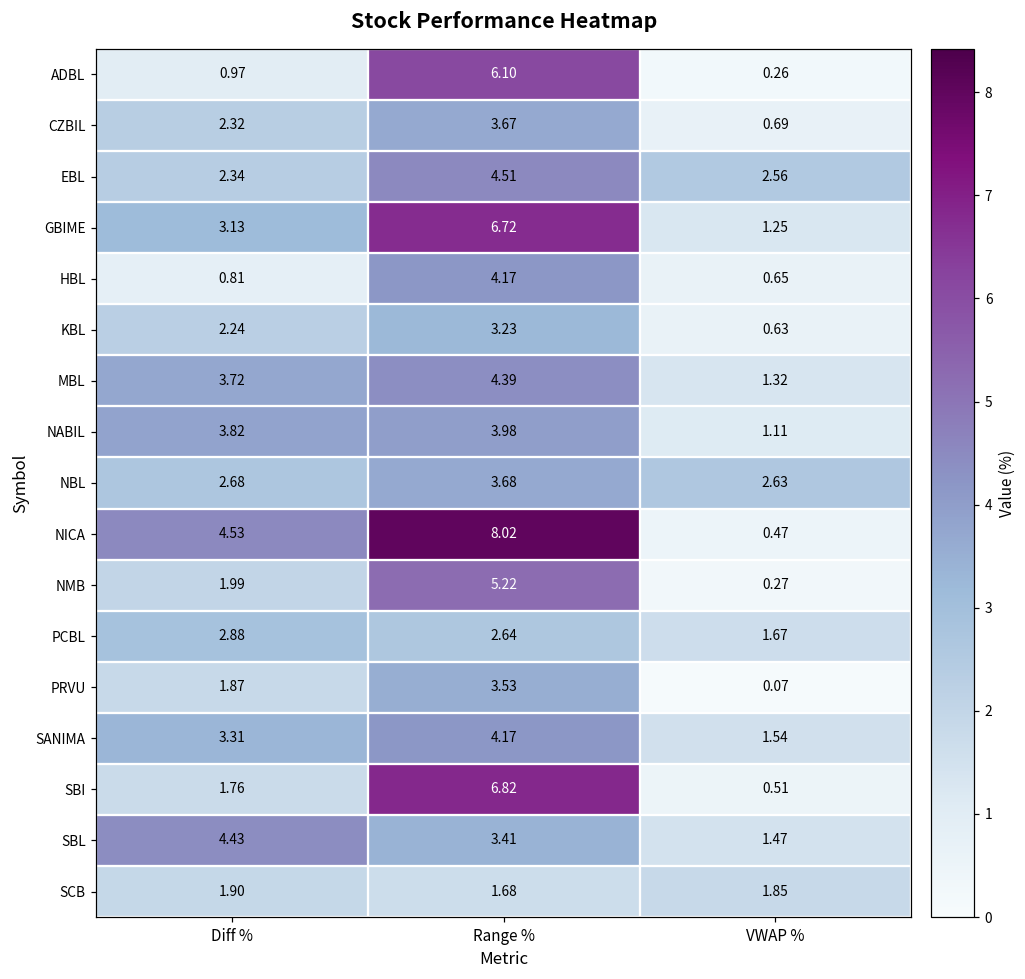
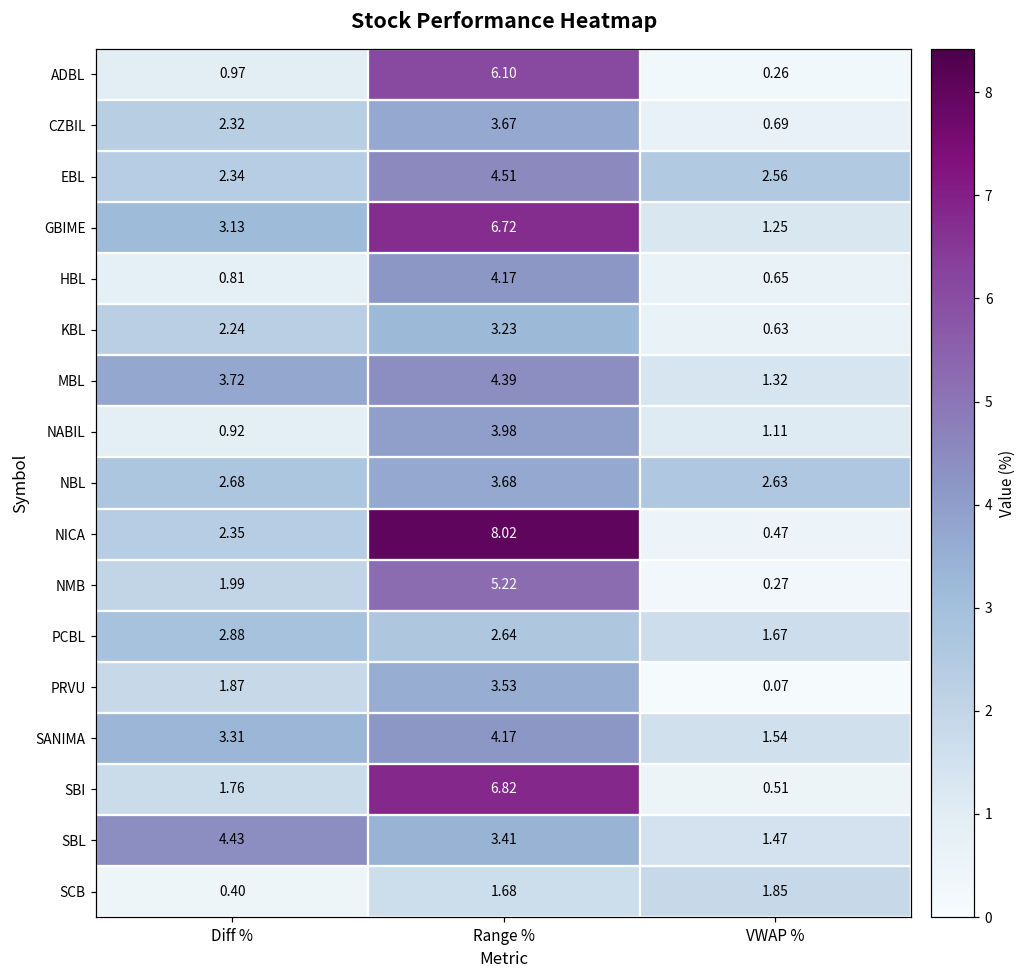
  {
    "ADBL": {
      "Diff %": 0.97,
      "Range %": 6.10,
      "VWAP %": 0.26
    },
    "CZBIL": {
      "Diff %": 2.32,
      "Range %": 3.67,
      "VWAP %": 0.69
    },
    "EBL": {
      "Diff %": 2.34,
      "Range %": 4.51,
      "VWAP %": 2.56
    },
    "GBIME": {
      "Diff %": 3.13,
      "Range %": 6.72,
      "VWAP %": 1.25
    },
    "HBL": {
      "Diff %": 0.81,
      "Range %": 4.17,
      "VWAP %": 0.65
    },
    "KBL": {
      "Diff %": 2.24,
      "Range %": 3.23,
      "VWAP %": 0.63
    },
    "MBL": {
      "Diff %": 3.72,
      "Range %": 4.39,
      "VWAP %": 1.32
    },
    "NABIL": {
-     "Diff %": 3.82,
+     "Diff %": 0.92,
      "Range %": 3.98,
      "VWAP %": 1.11
    },
    "NBL": {
      "Diff %": 2.68,
      "Range %": 3.68,
      "VWAP %": 2.63
    },
    "NICA": {
-     "Diff %": 4.53,
+     "Diff %": 2.35,
      "Range %": 8.02,
      "VWAP %": 0.47
    },
    "NMB": {
      "Diff %": 1.99,
      "Range %": 5.22,
      "VWAP %": 0.27
    },
    "PCBL": {
      "Diff %": 2.88,
      "Range %": 2.64,
      "VWAP %": 1.67
    },
    "PRVU": {
      "Diff %": 1.87,
      "Range %": 3.53,
      "VWAP %": 0.07
    },
    "SANIMA": {
      "Diff %": 3.31,
      "Range %": 4.17,
      "VWAP %": 1.54
    },
    "SBI": {
      "Diff %": 1.76,
      "Range %": 6.82,
      "VWAP %": 0.51
    },
    "SBL": {
      "Diff %": 4.43,
      "Range %": 3.41,
      "VWAP %": 1.47
    },
    "SCB": {
-     "Diff %": 1.90,
+     "Diff %": 0.40,
      "Range %": 1.68,
      "VWAP %": 1.85
    }
  }
